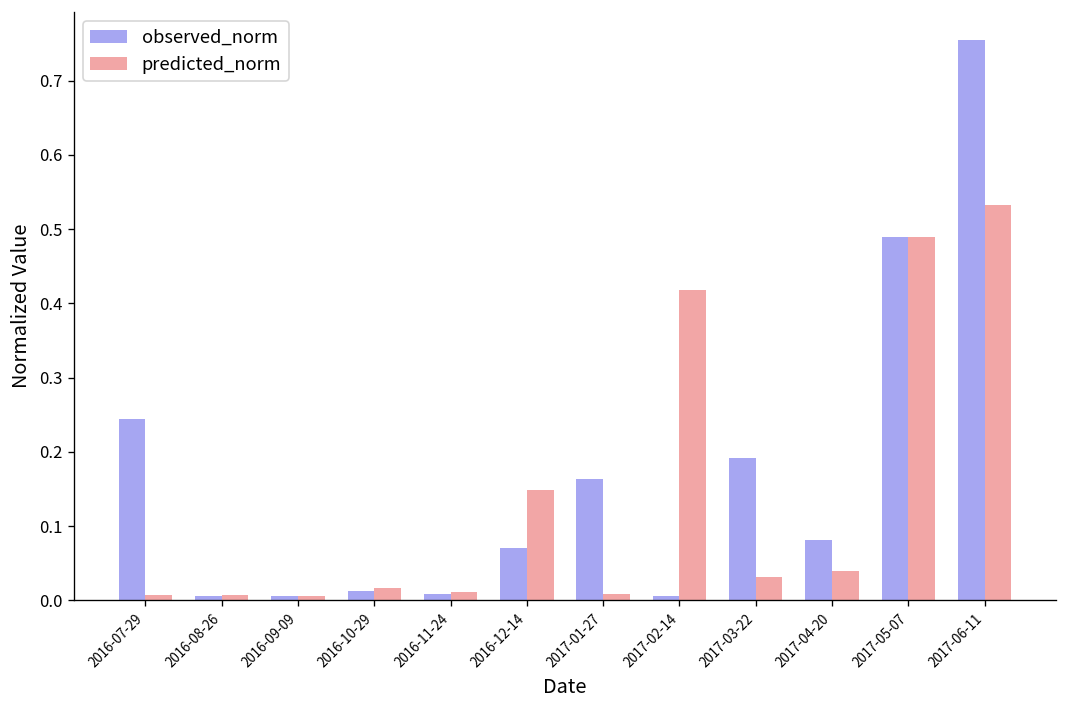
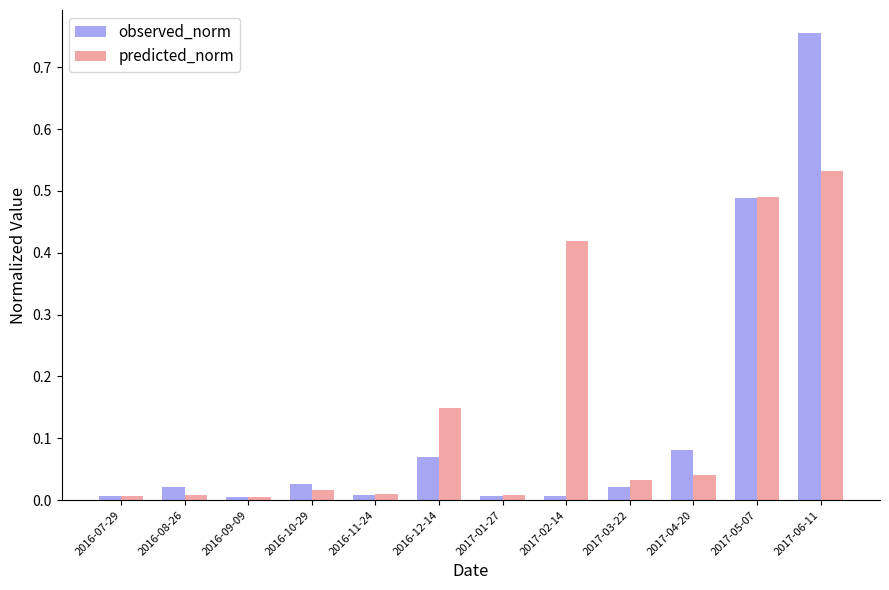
  {
    "observed_norm": {
-     "2016-07-29": 0.24,
-     "2016-08-26": 0.01,
+     "2016-07-29": 0.01,
+     "2016-08-26": 0.02,
      "2016-09-09": 0.01,
-     "2016-10-29": 0.01,
+     "2016-10-29": 0.03,
      "2016-11-24": 0.01,
      "2016-12-14": 0.07,
-     "2017-01-27": 0.16,
+     "2017-01-27": 0.01,
      "2017-02-14": 0.01,
-     "2017-03-22": 0.19,
+     "2017-03-22": 0.02,
      "2017-04-20": 0.08,
      "2017-05-07": 0.49,
      "2017-06-11": 0.75
    },
    "predicted_norm": {
      "2016-07-29": 0.01,
      "2016-08-26": 0.01,
      "2016-09-09": 0.01,
      "2016-10-29": 0.02,
      "2016-11-24": 0.01,
      "2016-12-14": 0.15,
      "2017-01-27": 0.01,
      "2017-02-14": 0.42,
      "2017-03-22": 0.03,
      "2017-04-20": 0.04,
      "2017-05-07": 0.49,
      "2017-06-11": 0.53
    }
  }
